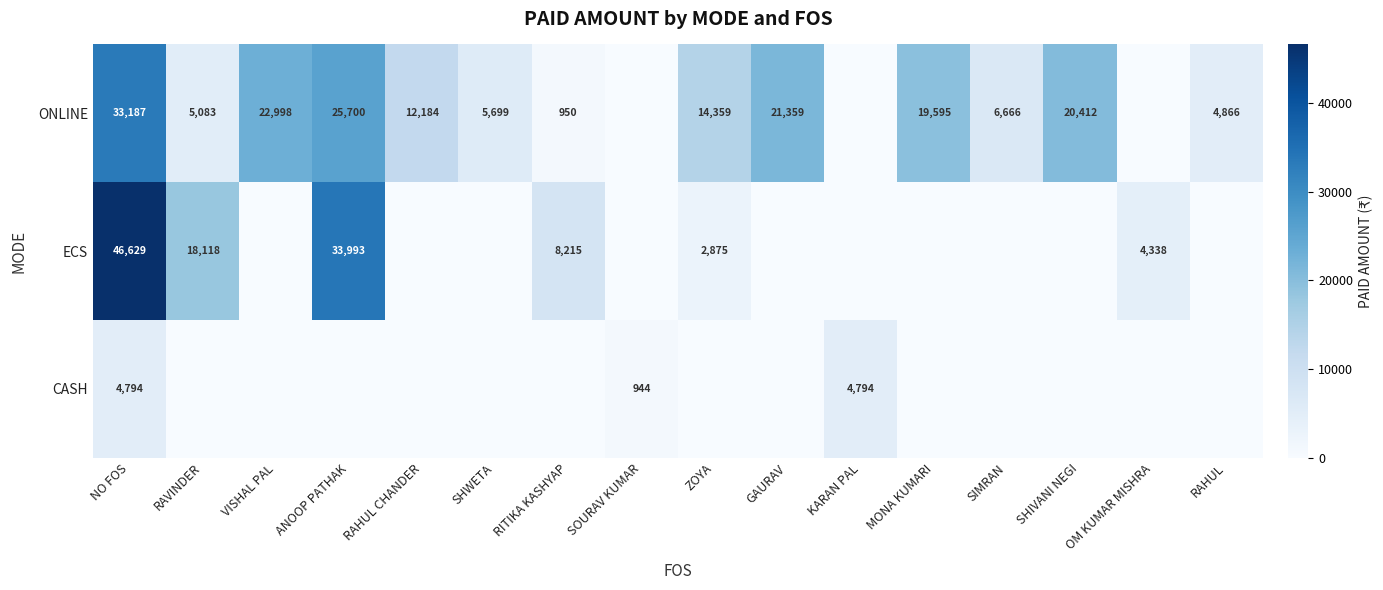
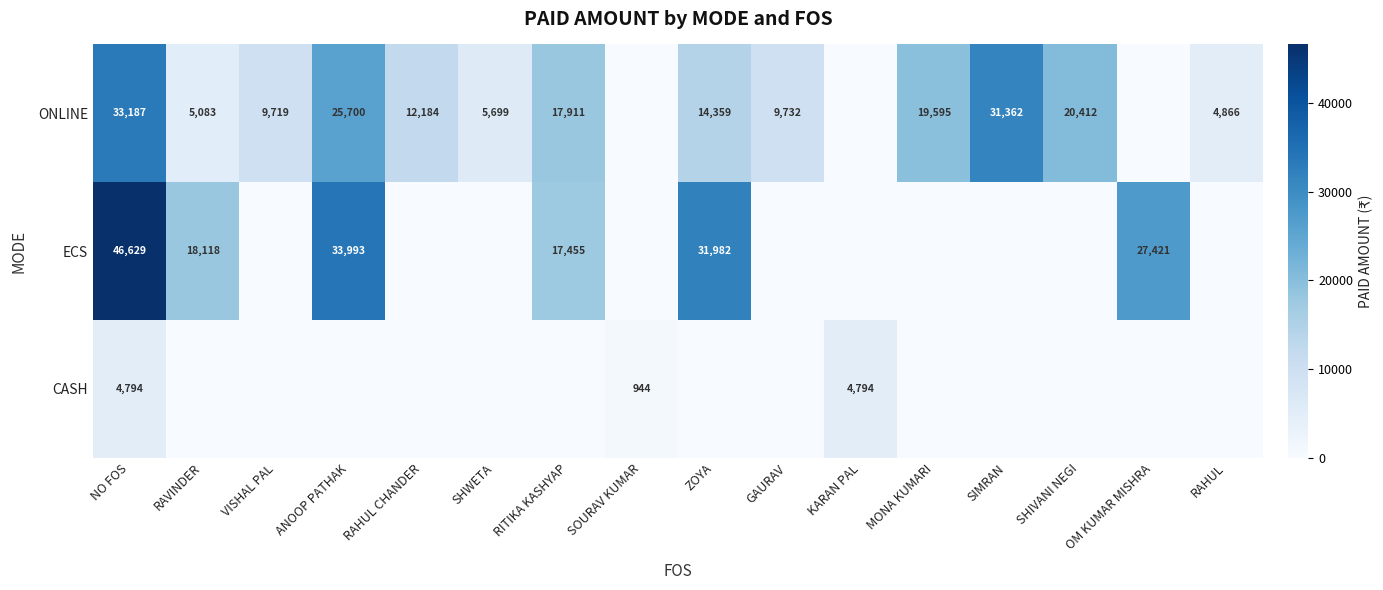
  {
    "ONLINE": {
      "NO FOS": "33,187",
      "RAVINDER": "5,083",
-     "VISHAL PAL": "22,998",
+     "VISHAL PAL": "9,719",
      "ANOOP PATHAK": "25,700",
      "RAHUL CHANDER": "12,184",
      "SHWETA": "5,699",
-     "RITIKA KASHYAP": "950",
+     "RITIKA KASHYAP": "17,911",
      "ZOYA": "14,359",
-     "GAURAV": "21,359",
+     "GAURAV": "9,732",
      "MONA KUMARI": "19,595",
-     "SIMRAN": "6,666",
+     "SIMRAN": "31,362",
      "SHIVANI NEGI": "20,412",
      "RAHUL": "4,866"
    },
    "ECS": {
      "NO FOS": "46,629",
      "RAVINDER": "18,118",
      "ANOOP PATHAK": "33,993",
-     "RITIKA KASHYAP": "8,215",
-     "ZOYA": "2,875",
-     "OM KUMAR MISHRA": "4,338"
+     "RITIKA KASHYAP": "17,455",
+     "ZOYA": "31,982",
+     "OM KUMAR MISHRA": "27,421"
    },
    "CASH": {
      "NO FOS": "4,794",
      "SOURAV KUMAR": "944",
      "KARAN PAL": "4,794"
    }
  }
